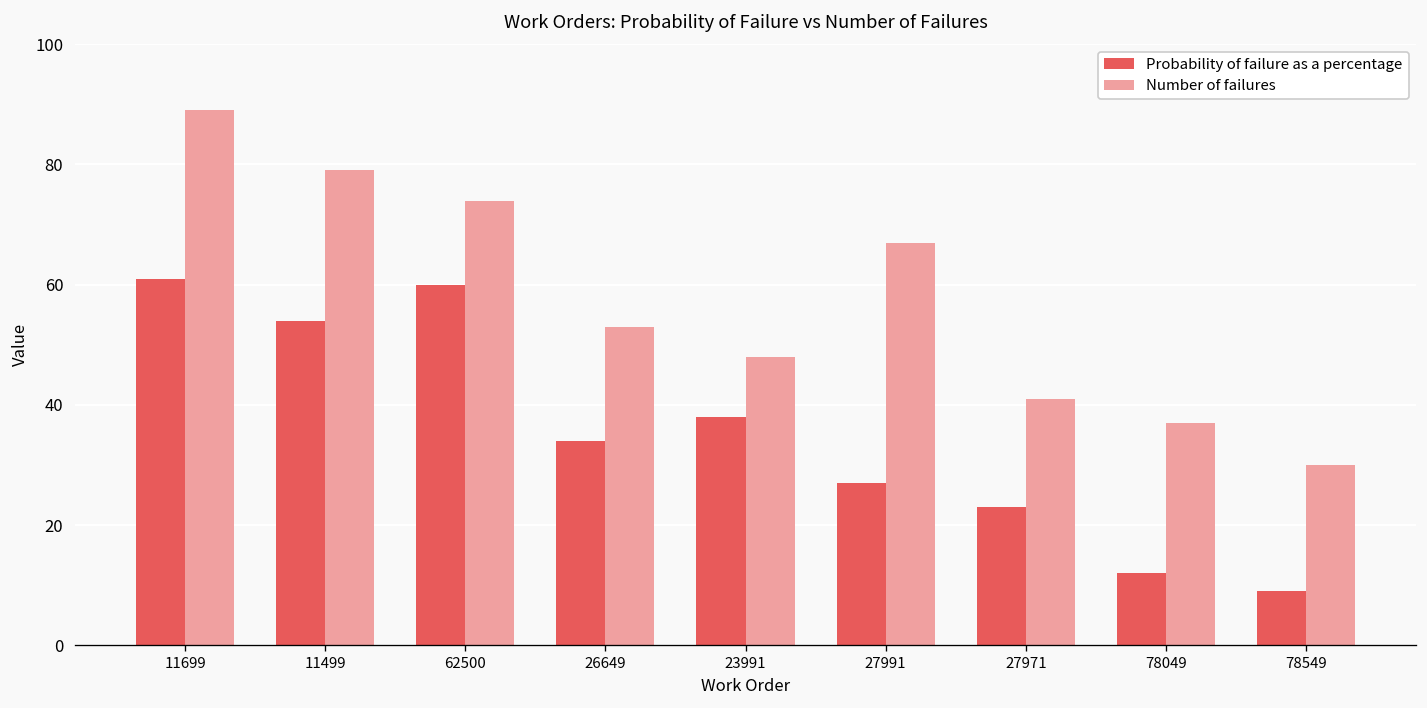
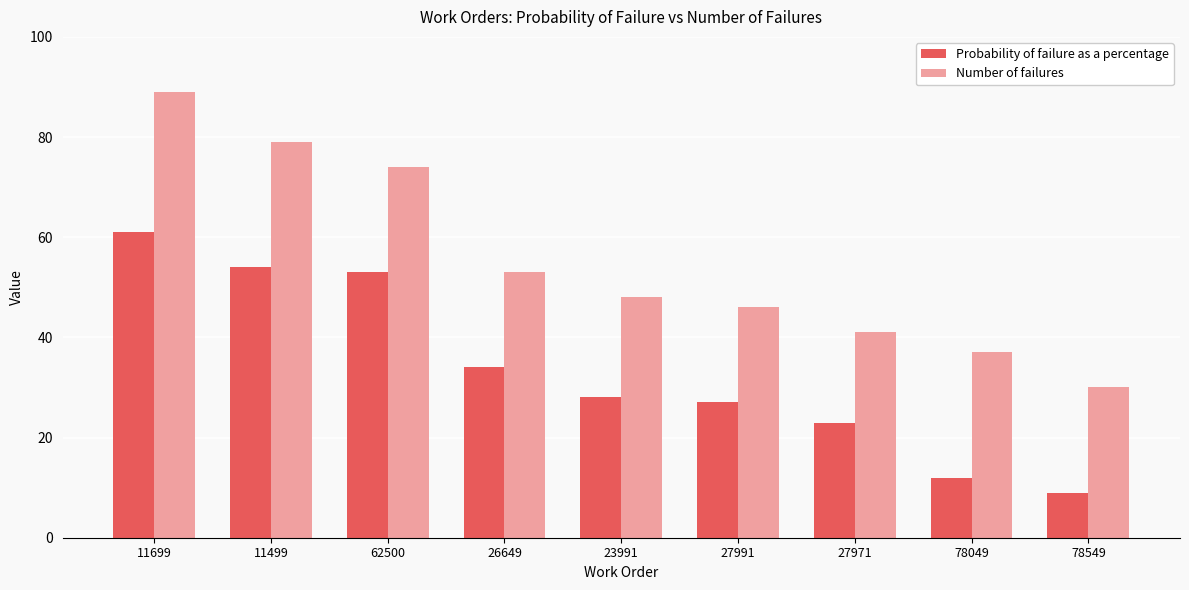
  {
    "Probability of failure as a percentage": {
      "11699": 61,
      "11499": 54,
-     "62500": 60,
+     "62500": 53,
      "26649": 34,
-     "23991": 38,
+     "23991": 28,
      "27991": 27,
      "27971": 23,
      "78049": 12,
      "78549": 9
    },
    "Number of failures": {
      "11699": 89,
      "11499": 79,
      "62500": 74,
      "26649": 53,
      "23991": 48,
-     "27991": 67,
+     "27991": 46,
      "27971": 41,
      "78049": 37,
      "78549": 30
    }
  }
